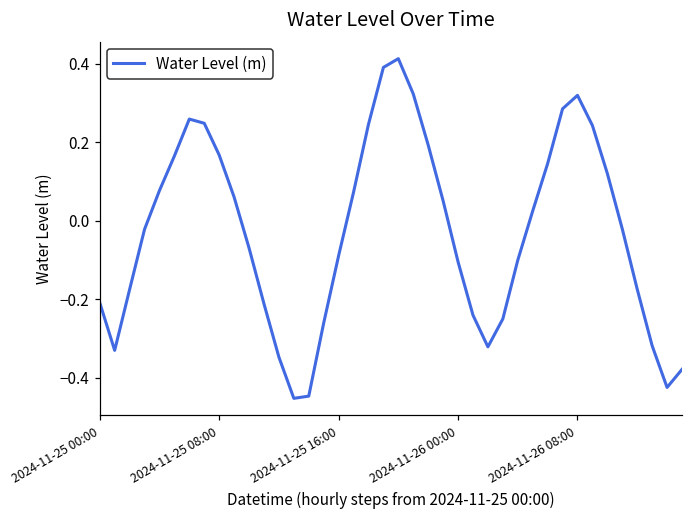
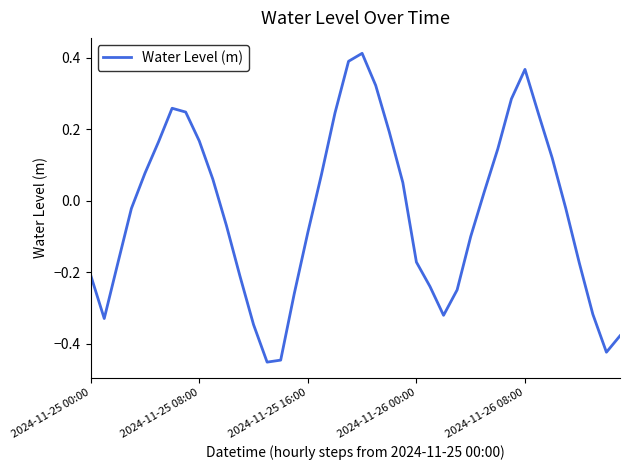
  {
    "2024-11-25 00:00": -0.21,
    "2024-11-25 08:00": 0.17,
    "2024-11-25 16:00": -0.09,
-   "2024-11-26 00:00": -0.10,
-   "2024-11-26 08:00": 0.32
+   "2024-11-26 00:00": -0.17,
+   "2024-11-26 08:00": 0.37
  }
